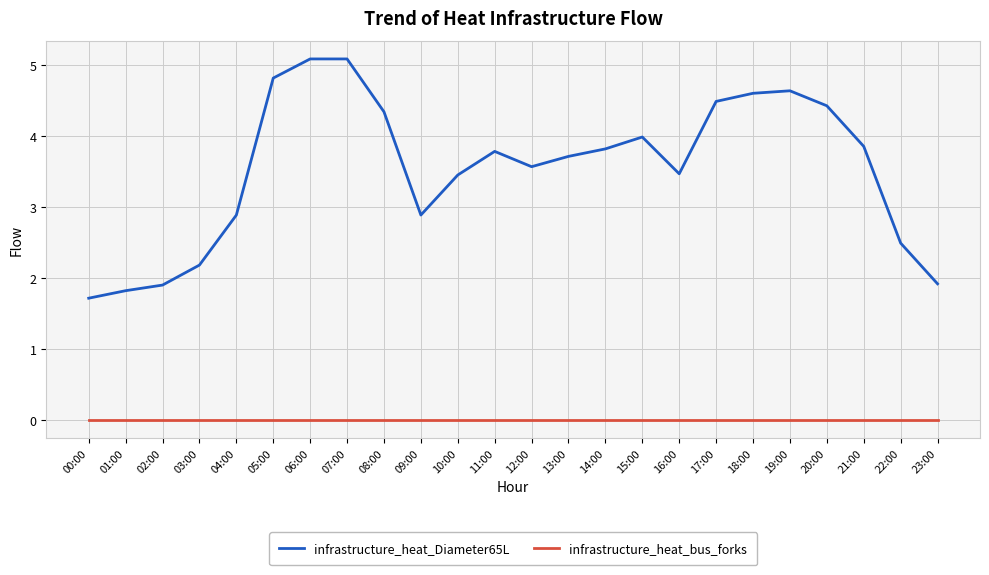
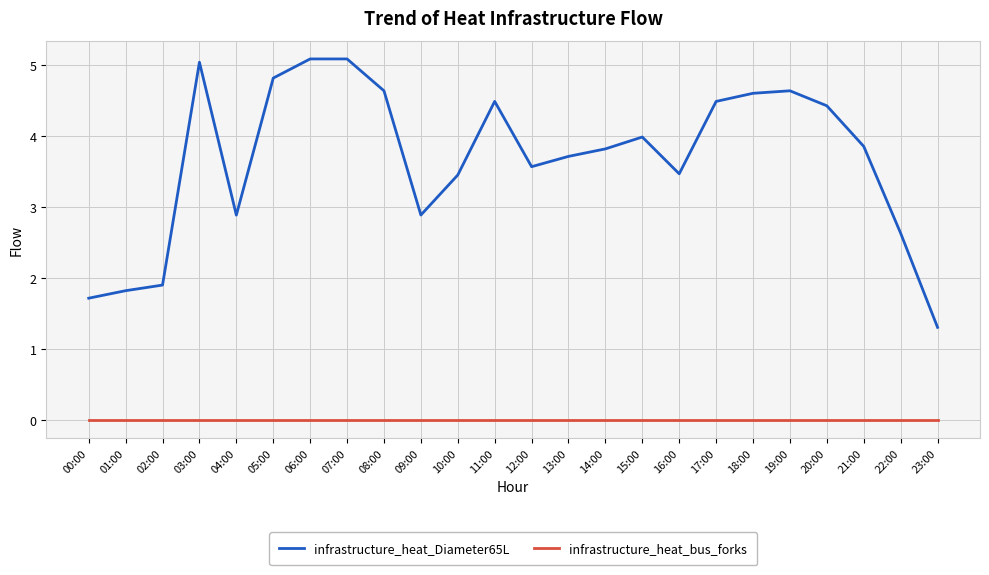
  {
    "infrastructure_heat_Diameter65L": {
      "00:00": 1.7,
      "01:00": 1.8,
      "02:00": 1.9,
-     "03:00": 2.2,
+     "03:00": 5.0,
      "04:00": 2.9,
      "05:00": 4.8,
      "06:00": 5.1,
      "07:00": 5.1,
-     "08:00": 4.3,
+     "08:00": 4.6,
      "09:00": 2.9,
      "10:00": 3.5,
-     "11:00": 3.8,
+     "11:00": 4.5,
      "12:00": 3.6,
      "13:00": 3.7,
      "14:00": 3.8,
      "15:00": 4.0,
      "16:00": 3.5,
      "17:00": 4.5,
      "18:00": 4.6,
      "19:00": 4.6,
      "20:00": 4.4,
      "21:00": 3.9,
-     "22:00": 2.5,
-     "23:00": 1.9
+     "22:00": 2.6,
+     "23:00": 1.3
    },
    "infrastructure_heat_bus_forks": {
      "00:00": 0.0,
      "01:00": 0.0,
      "02:00": 0.0,
      "03:00": 0.0,
      "04:00": 0.0,
      "05:00": 0.0,
      "06:00": 0.0,
      "07:00": 0.0,
      "08:00": 0.0,
      "09:00": 0.0,
      "10:00": 0.0,
      "11:00": 0.0,
      "12:00": 0.0,
      "13:00": 0.0,
      "14:00": 0.0,
      "15:00": 0.0,
      "16:00": 0.0,
      "17:00": 0.0,
      "18:00": 0.0,
      "19:00": 0.0,
      "20:00": 0.0,
      "21:00": 0.0,
      "22:00": 0.0,
      "23:00": 0.0
    }
  }
